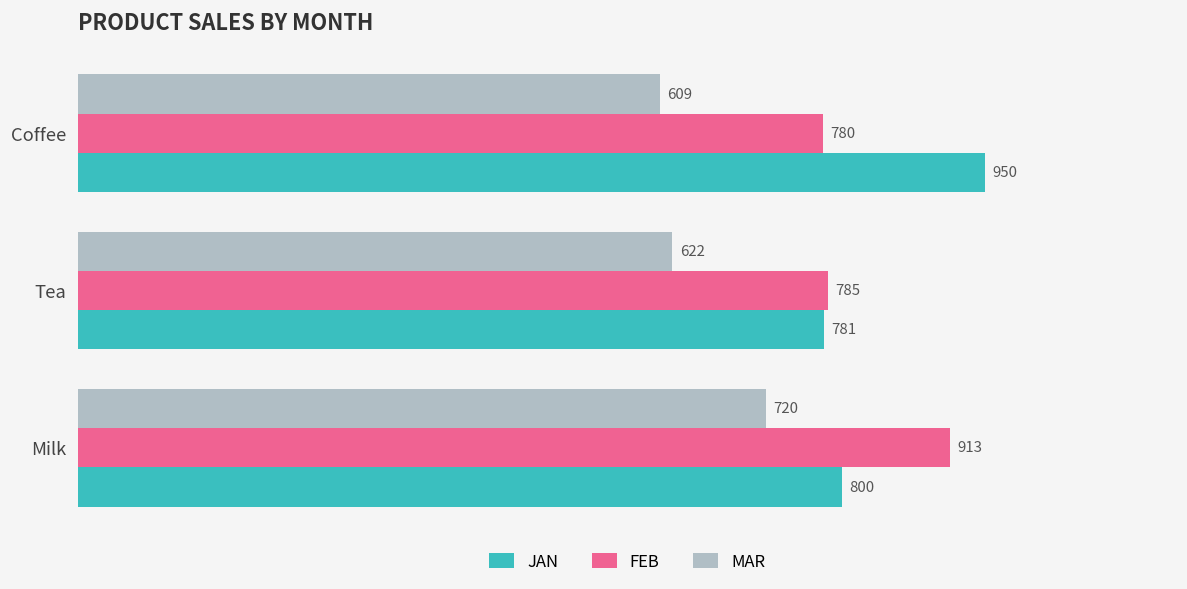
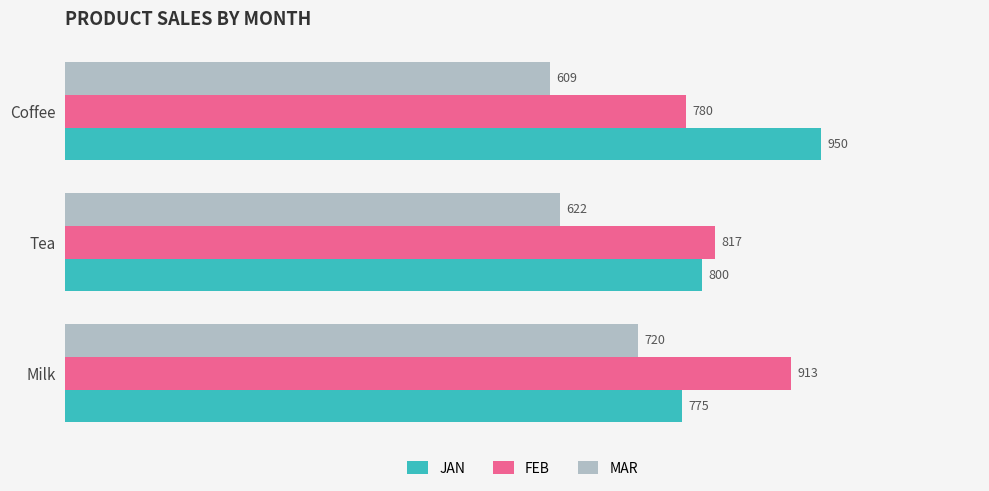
  {
    "JAN": {
      "Coffee": 950,
-     "Tea": 781,
-     "Milk": 800
+     "Tea": 800,
+     "Milk": 775
    },
    "FEB": {
      "Coffee": 780,
-     "Tea": 785,
+     "Tea": 817,
      "Milk": 913
    },
    "MAR": {
      "Coffee": 609,
      "Tea": 622,
      "Milk": 720
    }
  }
